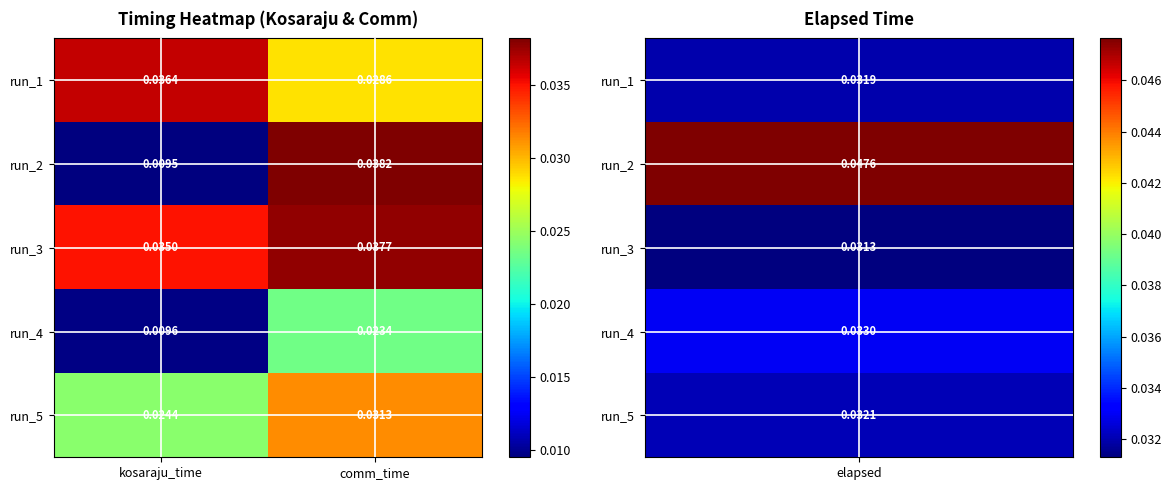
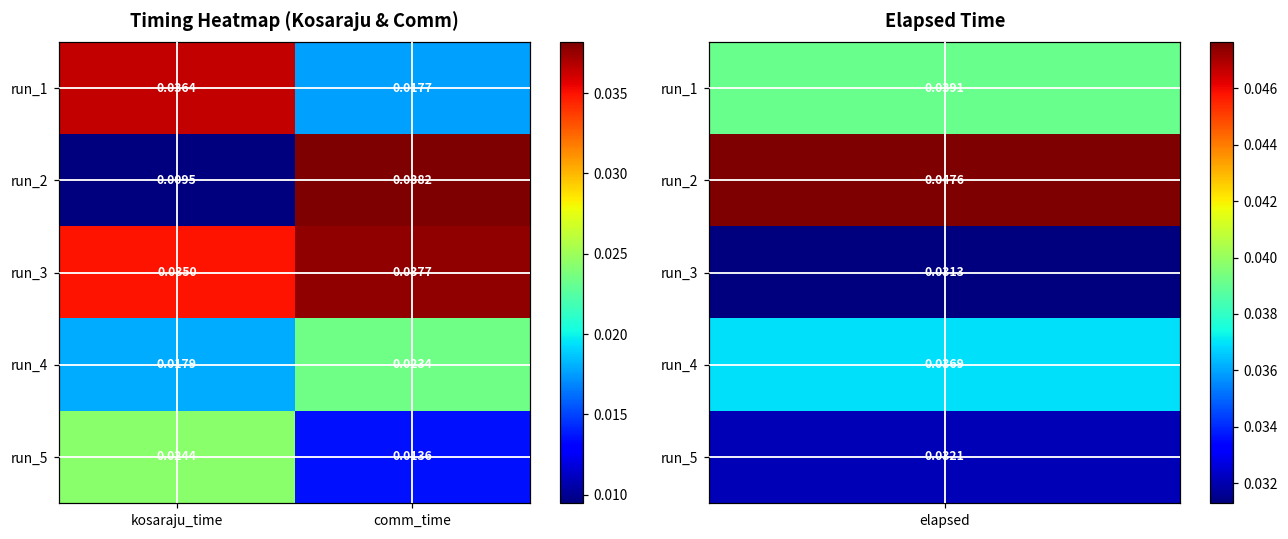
  {
    "Timing Heatmap (Kosaraju & Comm)": {
      "run_1": {
        "kosaraju_time": 0.0364,
-       "comm_time": 0.0286
+       "comm_time": 0.0177
      },
      "run_2": {
        "kosaraju_time": 0.0095,
        "comm_time": 0.0382
      },
      "run_3": {
        "kosaraju_time": 0.0350,
        "comm_time": 0.0377
      },
      "run_4": {
-       "kosaraju_time": 0.0096,
+       "kosaraju_time": 0.0179,
        "comm_time": 0.0234
      },
      "run_5": {
        "kosaraju_time": 0.0244,
-       "comm_time": 0.0313
+       "comm_time": 0.0136
      }
    },
    "Elapsed Time": {
      "run_1": {
-       "elapsed": 0.0319
+       "elapsed": 0.0391
      },
      "run_2": {
        "elapsed": 0.0476
      },
      "run_3": {
        "elapsed": 0.0313
      },
      "run_4": {
-       "elapsed": 0.0330
+       "elapsed": 0.0369
      },
      "run_5": {
        "elapsed": 0.0321
      }
    }
  }
